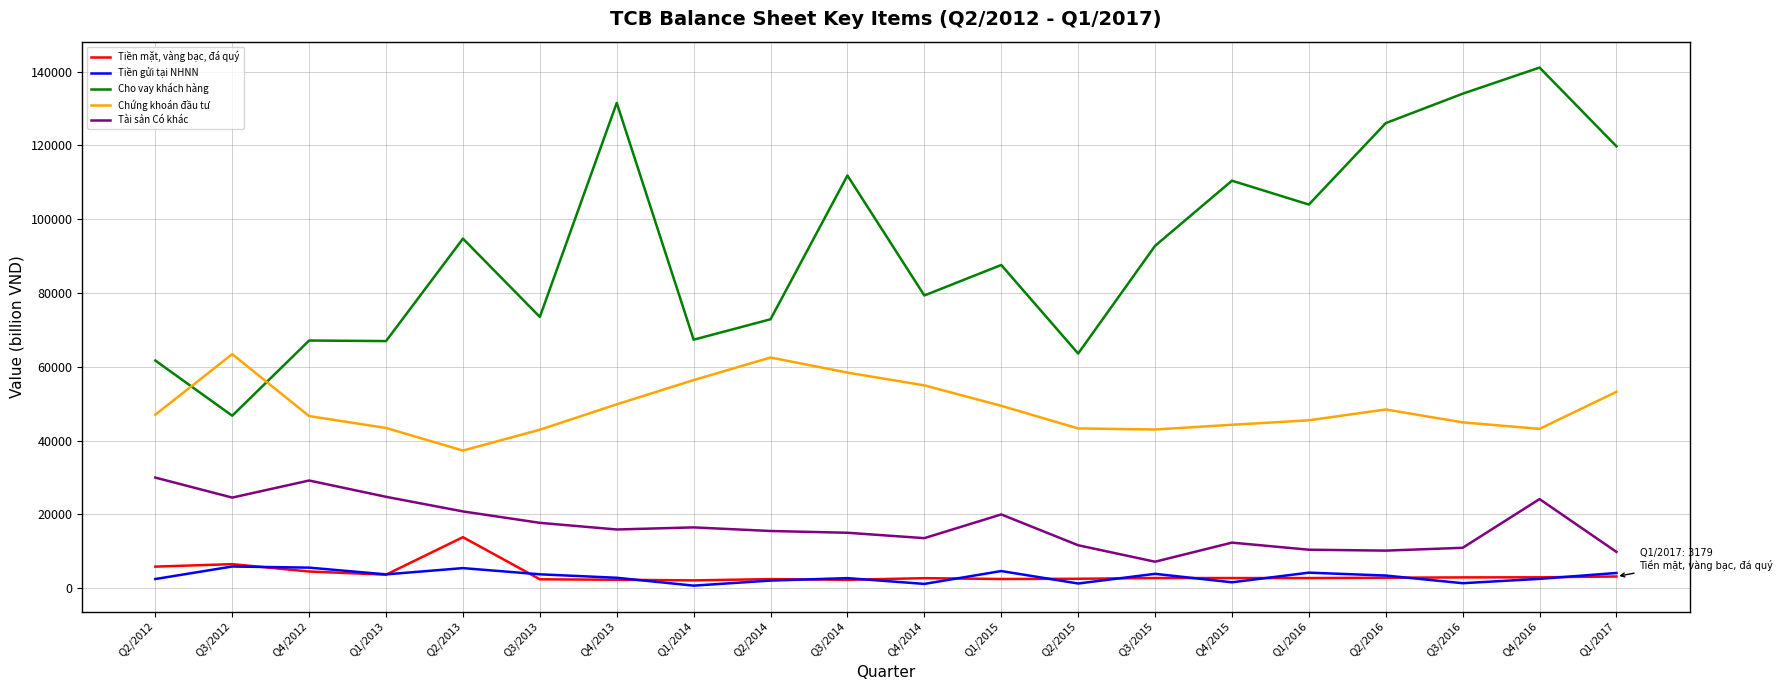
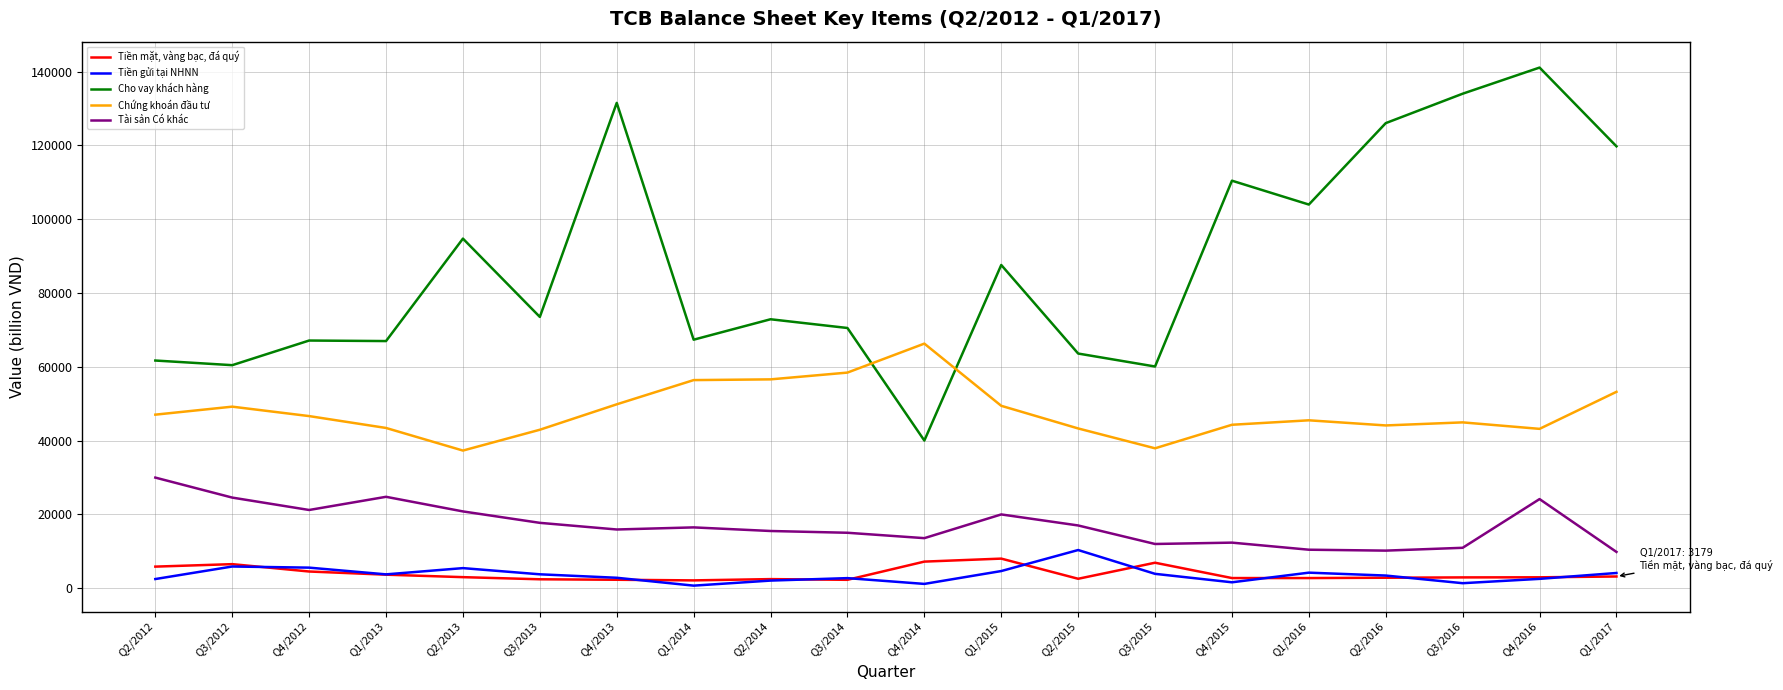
  {
    "Tiền mặt, vàng bạc, đá quý": {
      "Q2/2012": 6000,
      "Q4/2012": 5000,
-     "Q2/2013": 14000,
+     "Q2/2013": 3000,
      "Q3/2013": 2000,
      "Q1/2014": 2000,
-     "Q4/2014": 3000,
-     "Q1/2015": 2000,
+     "Q4/2014": 7000,
+     "Q1/2015": 8000,
      "Q2/2015": 3000,
-     "Q3/2015": 3000,
+     "Q3/2015": 7000,
      "Q4/2015": 3000,
      "Q1/2016": 3000,
      "Q3/2016": 3000
    },
    "Tiền gửi tại NHNN": {
      "Q2/2012": 2000,
      "Q4/2012": 6000,
      "Q2/2013": 5000,
      "Q3/2013": 4000,
      "Q1/2014": 1000,
      "Q4/2014": 1000,
      "Q1/2015": 5000,
-     "Q2/2015": 1000,
+     "Q2/2015": 10000,
      "Q3/2015": 4000,
      "Q4/2015": 2000,
      "Q1/2016": 4000,
      "Q3/2016": 1000
    },
    "Cho vay khách hàng": {
      "Q2/2012": 62000,
-     "Q3/2012": 47000,
+     "Q3/2012": 60000,
      "Q4/2012": 67000,
      "Q1/2013": 67000,
      "Q2/2013": 95000,
      "Q3/2013": 74000,
      "Q4/2013": 132000,
      "Q1/2014": 67000,
      "Q2/2014": 73000,
-     "Q3/2014": 112000,
-     "Q4/2014": 79000,
+     "Q3/2014": 71000,
+     "Q4/2014": 40000,
      "Q1/2015": 88000,
      "Q2/2015": 64000,
-     "Q3/2015": 93000,
+     "Q3/2015": 60000,
      "Q4/2015": 110000,
      "Q1/2016": 104000,
      "Q2/2016": 126000,
      "Q3/2016": 134000,
      "Q4/2016": 141000,
      "Q1/2017": 120000
    },
    "Chứng khoán đầu tư": {
      "Q2/2012": 47000,
-     "Q3/2012": 63000,
+     "Q3/2012": 49000,
      "Q4/2012": 47000,
      "Q1/2013": 43000,
      "Q2/2013": 37000,
      "Q3/2013": 43000,
      "Q4/2013": 50000,
      "Q1/2014": 56000,
-     "Q2/2014": 63000,
+     "Q2/2014": 57000,
      "Q3/2014": 58000,
-     "Q4/2014": 55000,
+     "Q4/2014": 66000,
      "Q1/2015": 49000,
      "Q2/2015": 43000,
-     "Q3/2015": 43000,
+     "Q3/2015": 38000,
      "Q4/2015": 44000,
      "Q1/2016": 46000,
-     "Q2/2016": 48000,
+     "Q2/2016": 44000,
      "Q3/2016": 45000,
      "Q4/2016": 43000,
      "Q1/2017": 53000
    },
    "Tài sản Có khác": {
      "Q2/2012": 30000,
      "Q3/2012": 25000,
-     "Q4/2012": 29000,
+     "Q4/2012": 21000,
      "Q1/2013": 25000,
      "Q2/2013": 21000,
      "Q3/2013": 18000,
      "Q4/2013": 16000,
      "Q1/2014": 16000,
      "Q2/2014": 16000,
      "Q3/2014": 15000,
      "Q4/2014": 14000,
      "Q1/2015": 20000,
-     "Q2/2015": 12000,
-     "Q3/2015": 7000,
+     "Q2/2015": 17000,
+     "Q3/2015": 12000,
      "Q4/2015": 12000,
      "Q1/2016": 10000,
      "Q2/2016": 10000,
      "Q3/2016": 11000,
      "Q4/2016": 24000
    }
  }
